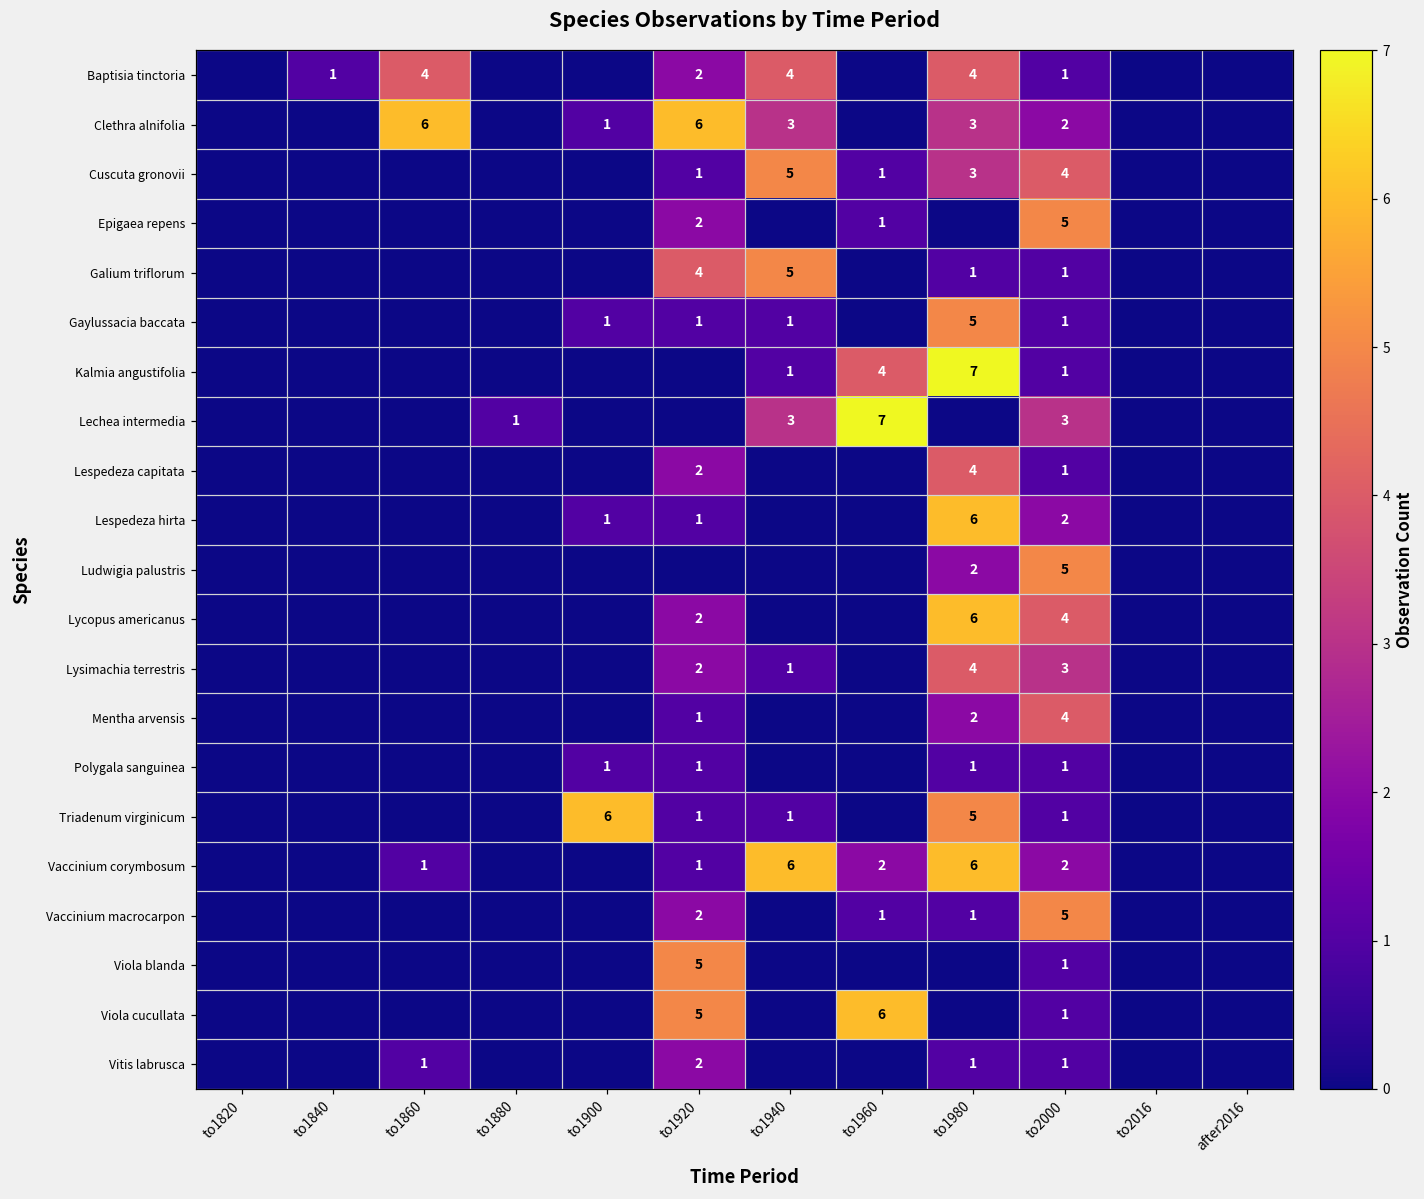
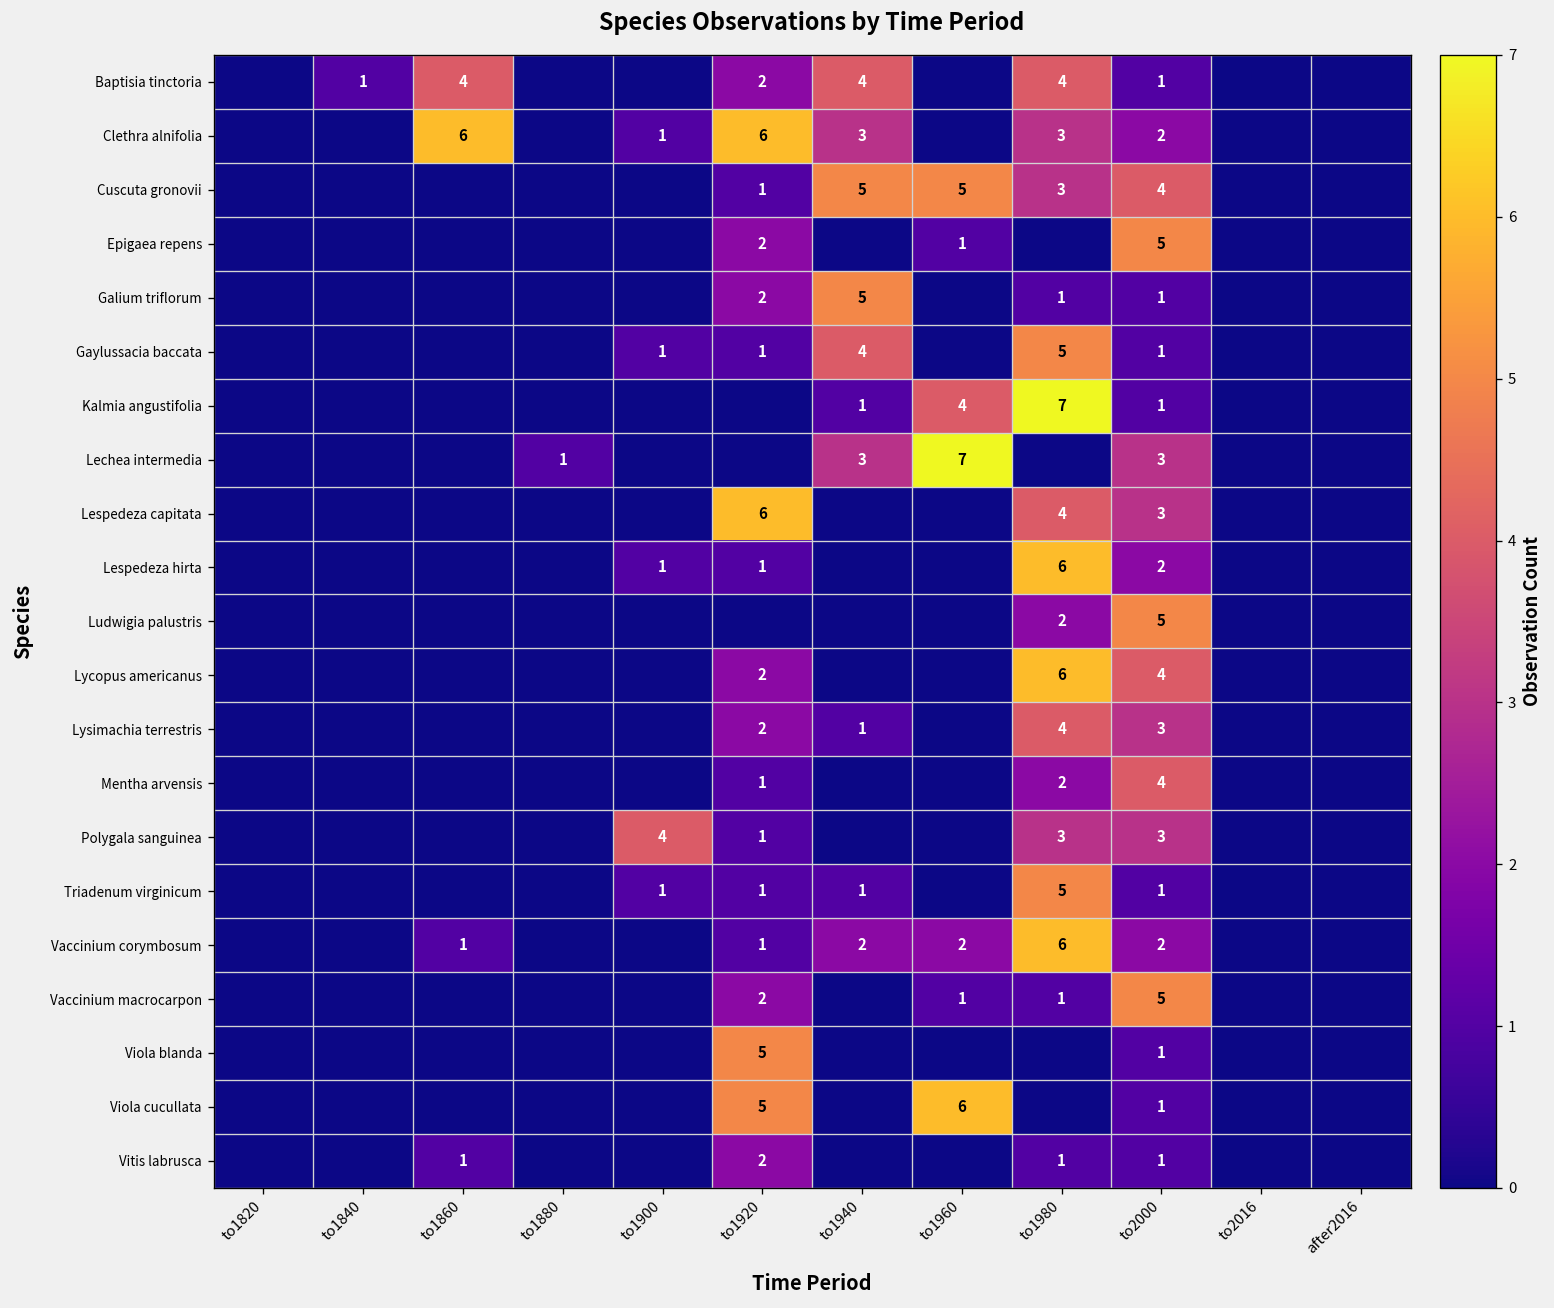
  {
    "Baptisia tinctoria": {
      "to1840": 1,
      "to1860": 4,
      "to1920": 2,
      "to1940": 4,
      "to1980": 4,
      "to2000": 1
    },
    "Clethra alnifolia": {
      "to1860": 6,
      "to1900": 1,
      "to1920": 6,
      "to1940": 3,
      "to1980": 3,
      "to2000": 2
    },
    "Cuscuta gronovii": {
      "to1920": 1,
      "to1940": 5,
-     "to1960": 1,
+     "to1960": 5,
      "to1980": 3,
      "to2000": 4
    },
    "Epigaea repens": {
      "to1920": 2,
      "to1960": 1,
      "to2000": 5
    },
    "Galium triflorum": {
-     "to1920": 4,
+     "to1920": 2,
      "to1940": 5,
      "to1980": 1,
      "to2000": 1
    },
    "Gaylussacia baccata": {
      "to1900": 1,
      "to1920": 1,
-     "to1940": 1,
+     "to1940": 4,
      "to1980": 5,
      "to2000": 1
    },
    "Kalmia angustifolia": {
      "to1940": 1,
      "to1960": 4,
      "to1980": 7,
      "to2000": 1
    },
    "Lechea intermedia": {
      "to1880": 1,
      "to1940": 3,
      "to1960": 7,
      "to2000": 3
    },
    "Lespedeza capitata": {
-     "to1920": 2,
+     "to1920": 6,
      "to1980": 4,
-     "to2000": 1
+     "to2000": 3
    },
    "Lespedeza hirta": {
      "to1900": 1,
      "to1920": 1,
      "to1980": 6,
      "to2000": 2
    },
    "Ludwigia palustris": {
      "to1980": 2,
      "to2000": 5
    },
    "Lycopus americanus": {
      "to1920": 2,
      "to1980": 6,
      "to2000": 4
    },
    "Lysimachia terrestris": {
      "to1920": 2,
      "to1940": 1,
      "to1980": 4,
      "to2000": 3
    },
    "Mentha arvensis": {
      "to1920": 1,
      "to1980": 2,
      "to2000": 4
    },
    "Polygala sanguinea": {
-     "to1900": 1,
+     "to1900": 4,
      "to1920": 1,
-     "to1980": 1,
-     "to2000": 1
+     "to1980": 3,
+     "to2000": 3
    },
    "Triadenum virginicum": {
-     "to1900": 6,
+     "to1900": 1,
      "to1920": 1,
      "to1940": 1,
      "to1980": 5,
      "to2000": 1
    },
    "Vaccinium corymbosum": {
      "to1860": 1,
      "to1920": 1,
-     "to1940": 6,
+     "to1940": 2,
      "to1960": 2,
      "to1980": 6,
      "to2000": 2
    },
    "Vaccinium macrocarpon": {
      "to1920": 2,
      "to1960": 1,
      "to1980": 1,
      "to2000": 5
    },
    "Viola blanda": {
      "to1920": 5,
      "to2000": 1
    },
    "Viola cucullata": {
      "to1920": 5,
      "to1960": 6,
      "to2000": 1
    },
    "Vitis labrusca": {
      "to1860": 1,
      "to1920": 2,
      "to1980": 1,
      "to2000": 1
    }
  }
